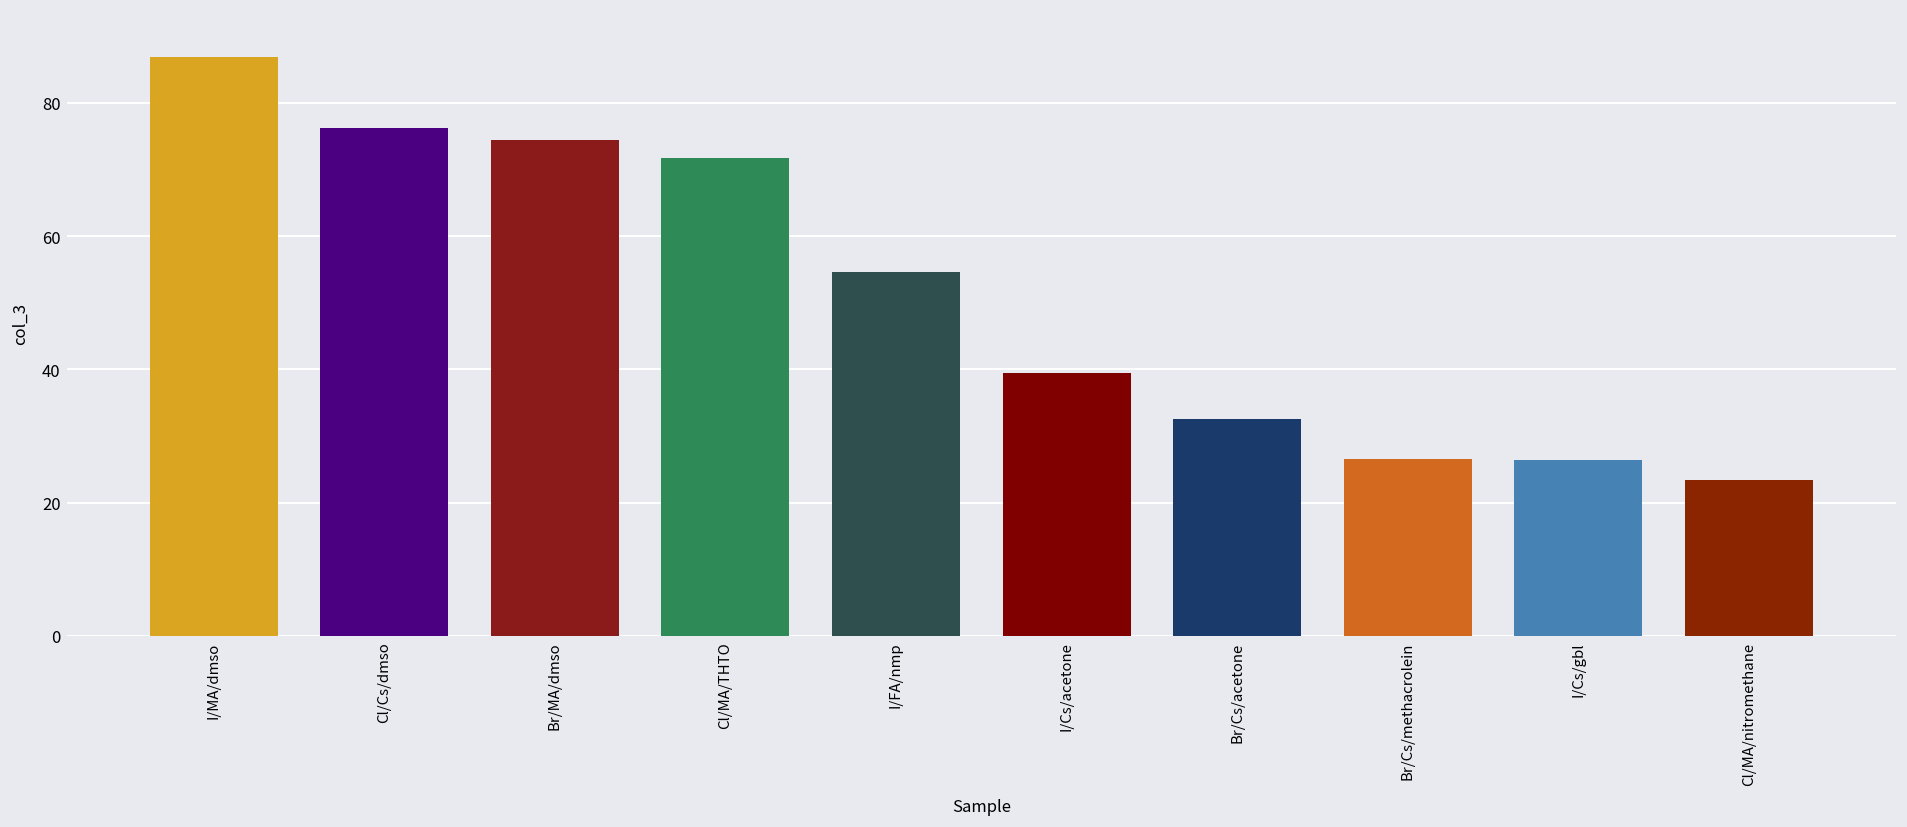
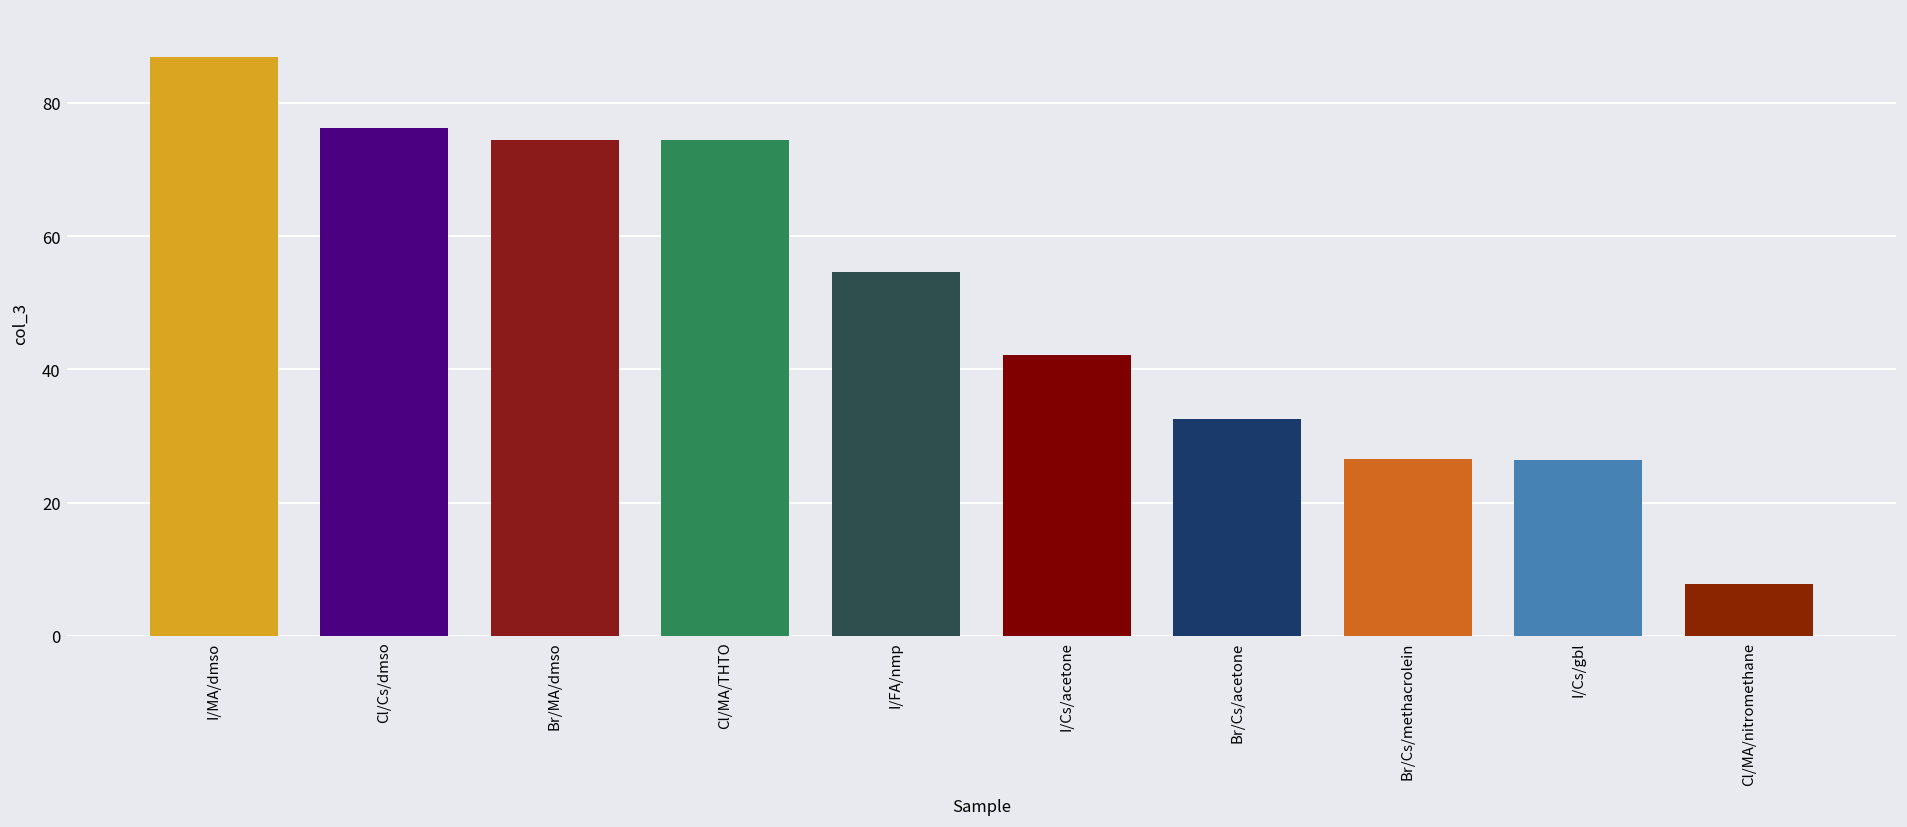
  {
    "I/MA/dmso": 87,
    "Cl/Cs/dmso": 76,
    "Br/MA/dmso": 74,
-   "Cl/MA/THTO": 72,
+   "Cl/MA/THTO": 74,
    "I/FA/nmp": 55,
-   "I/Cs/acetone": 40,
+   "I/Cs/acetone": 42,
    "Br/Cs/acetone": 32,
    "Br/Cs/methacrolein": 27,
    "I/Cs/gbl": 26,
-   "Cl/MA/nitromethane": 23
+   "Cl/MA/nitromethane": 8
  }
